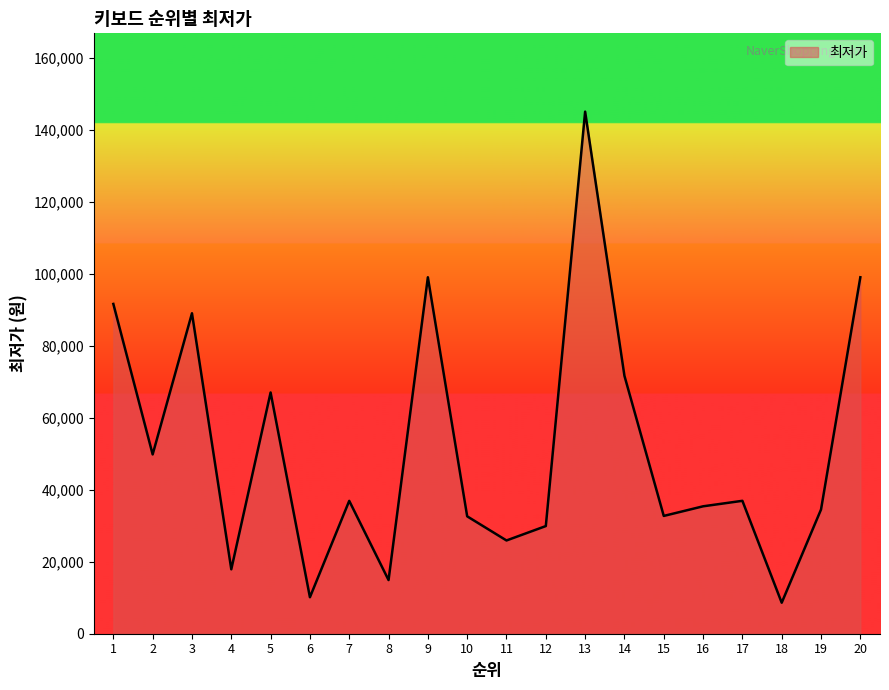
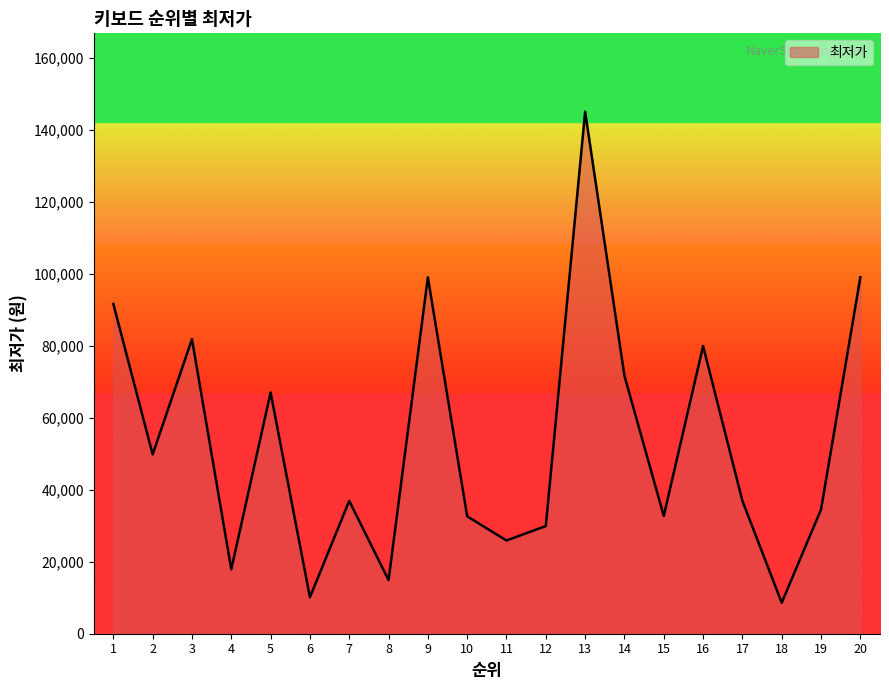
  {
    "1": "92,000",
    "2": "50,000",
-   "3": "89,000",
+   "3": "82,000",
    "4": "18,000",
    "5": "67,000",
    "6": "10,000",
    "7": "37,000",
    "8": "15,000",
    "9": "99,000",
    "10": "33,000",
    "11": "26,000",
    "12": "30,000",
    "13": "145,000",
    "14": "72,000",
    "15": "33,000",
-   "16": "35,000",
+   "16": "80,000",
    "17": "37,000",
    "18": "9,000",
    "19": "35,000",
    "20": "99,000"
  }
